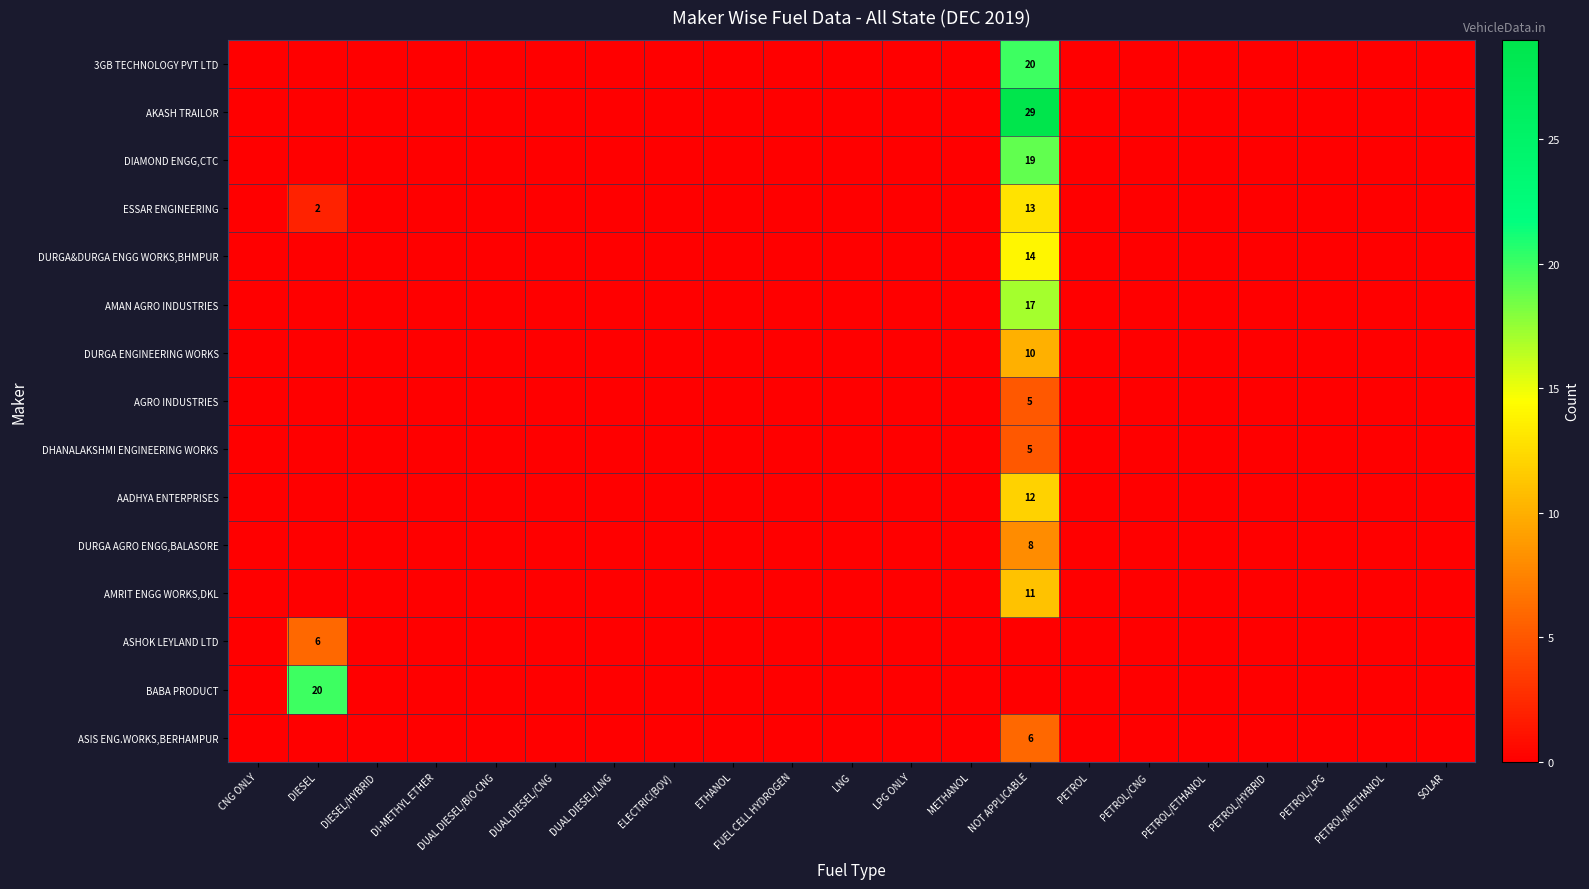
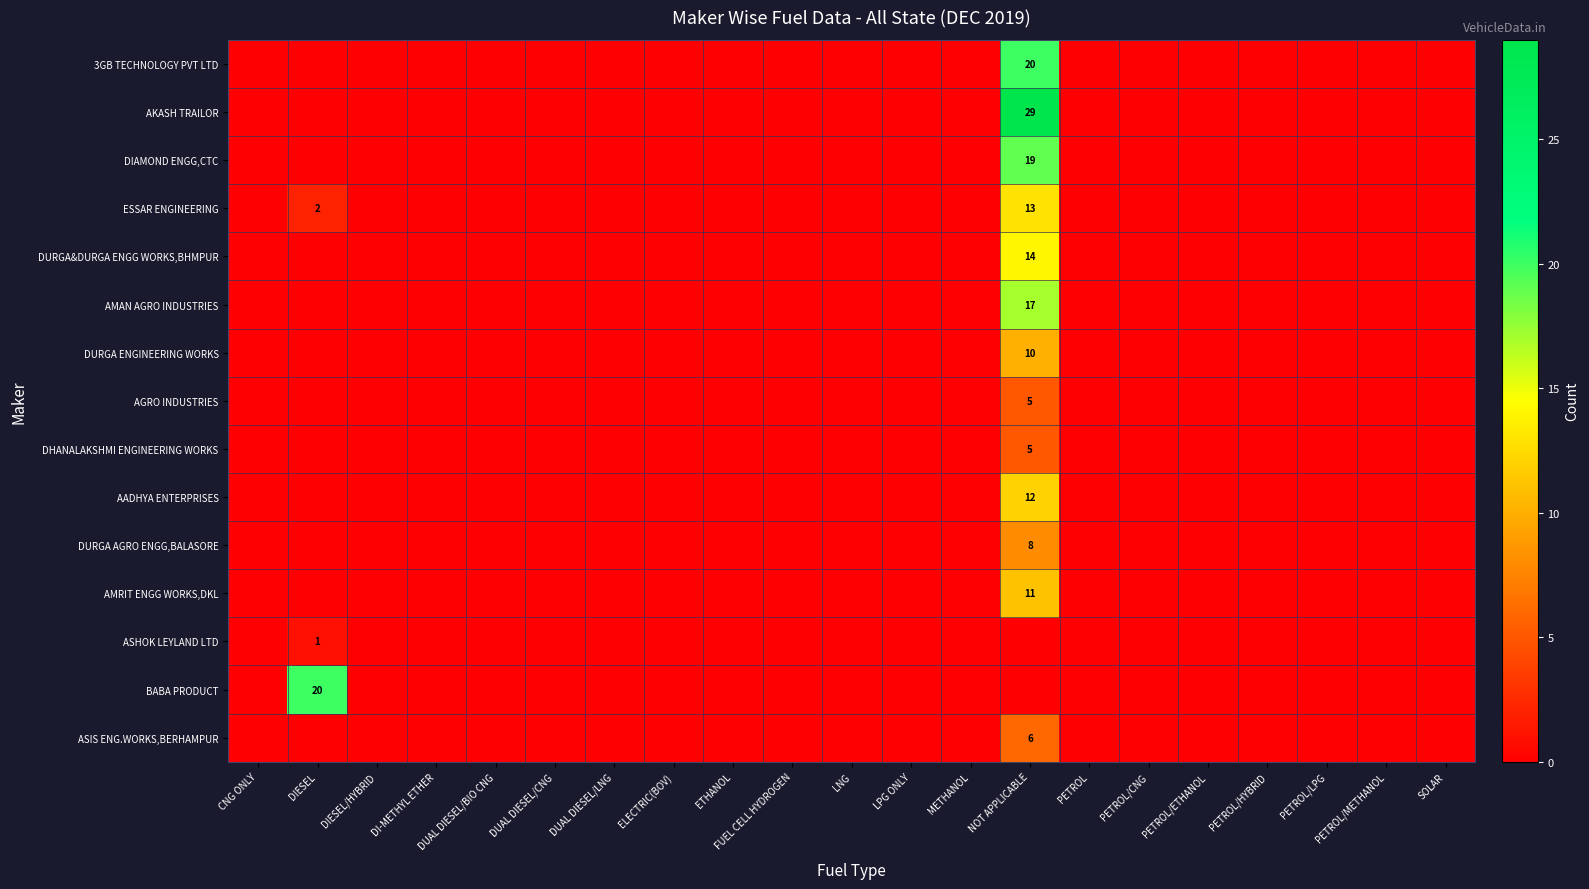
  {
    "3GB TECHNOLOGY PVT LTD": {
      "NOT APPLICABLE": 20
    },
    "AKASH TRAILOR": {
      "NOT APPLICABLE": 29
    },
    "DIAMOND ENGG,CTC": {
      "NOT APPLICABLE": 19
    },
    "ESSAR ENGINEERING": {
      "DIESEL": 2,
      "NOT APPLICABLE": 13
    },
    "DURGA&DURGA ENGG WORKS,BHMPUR": {
      "NOT APPLICABLE": 14
    },
    "AMAN AGRO INDUSTRIES": {
      "NOT APPLICABLE": 17
    },
    "DURGA ENGINEERING WORKS": {
      "NOT APPLICABLE": 10
    },
    "AGRO INDUSTRIES": {
      "NOT APPLICABLE": 5
    },
    "DHANALAKSHMI ENGINEERING WORKS": {
      "NOT APPLICABLE": 5
    },
    "AADHYA ENTERPRISES": {
      "NOT APPLICABLE": 12
    },
    "DURGA AGRO ENGG,BALASORE": {
      "NOT APPLICABLE": 8
    },
    "AMRIT ENGG WORKS,DKL": {
      "NOT APPLICABLE": 11
    },
    "ASHOK LEYLAND LTD": {
-     "DIESEL": 6
+     "DIESEL": 1
    },
    "BABA PRODUCT": {
      "DIESEL": 20
    },
    "ASIS ENG.WORKS,BERHAMPUR": {
      "NOT APPLICABLE": 6
    }
  }
